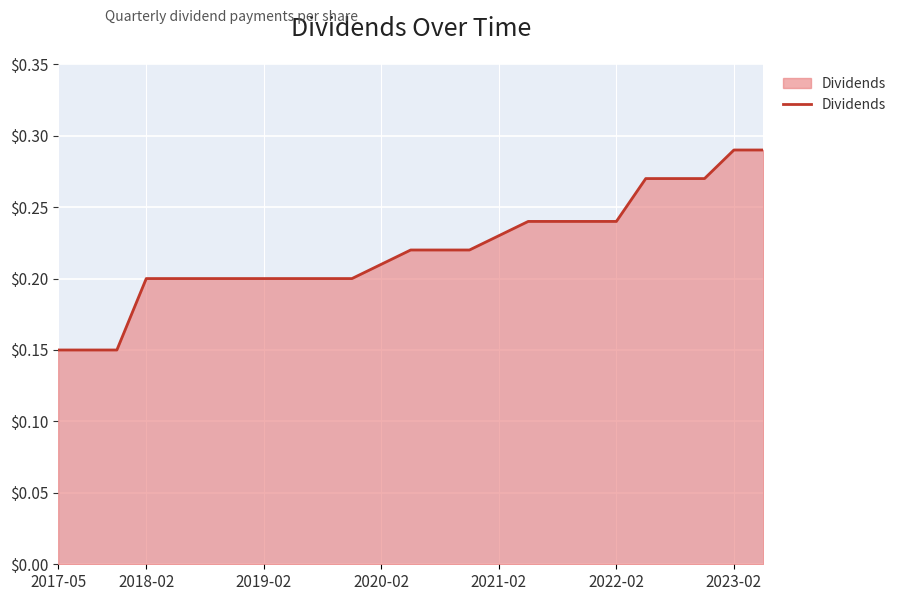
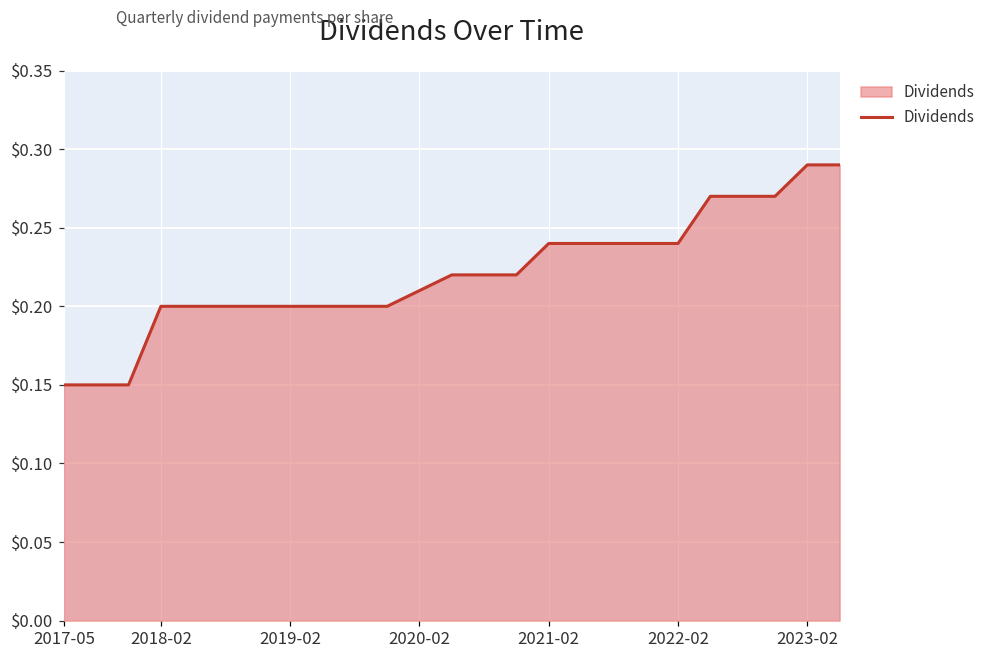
  {
    "2017-05": "$0.15",
    "2018-02": "$0.20",
    "2019-02": "$0.20",
    "2020-02": "$0.21",
-   "2021-02": "$0.23",
+   "2021-02": "$0.24",
    "2022-02": "$0.24",
    "2023-02": "$0.29"
  }
